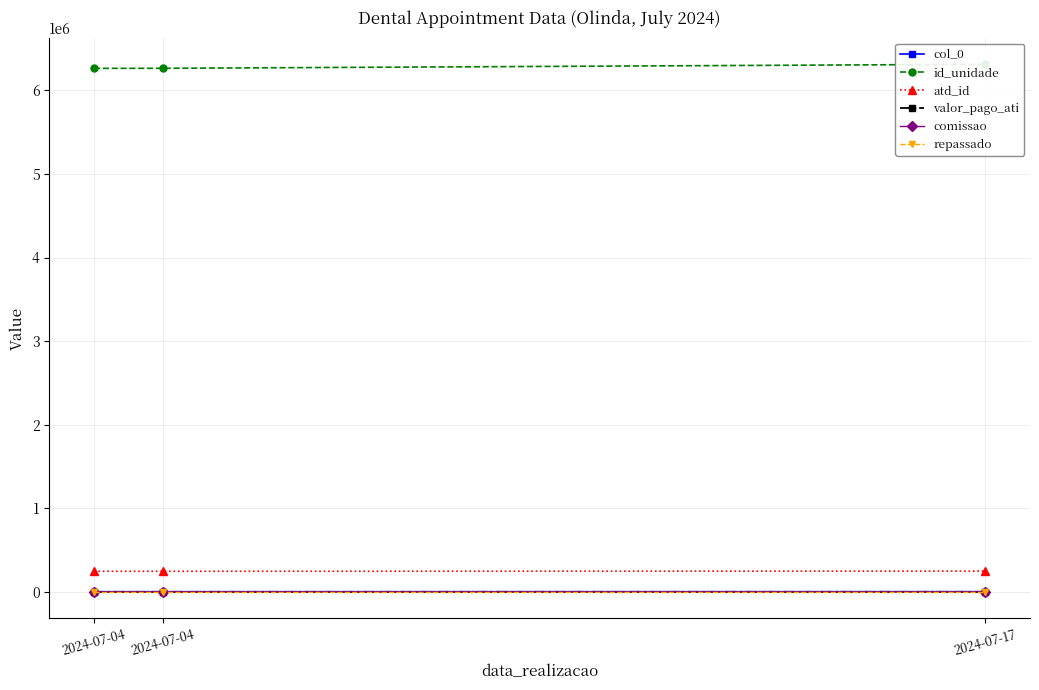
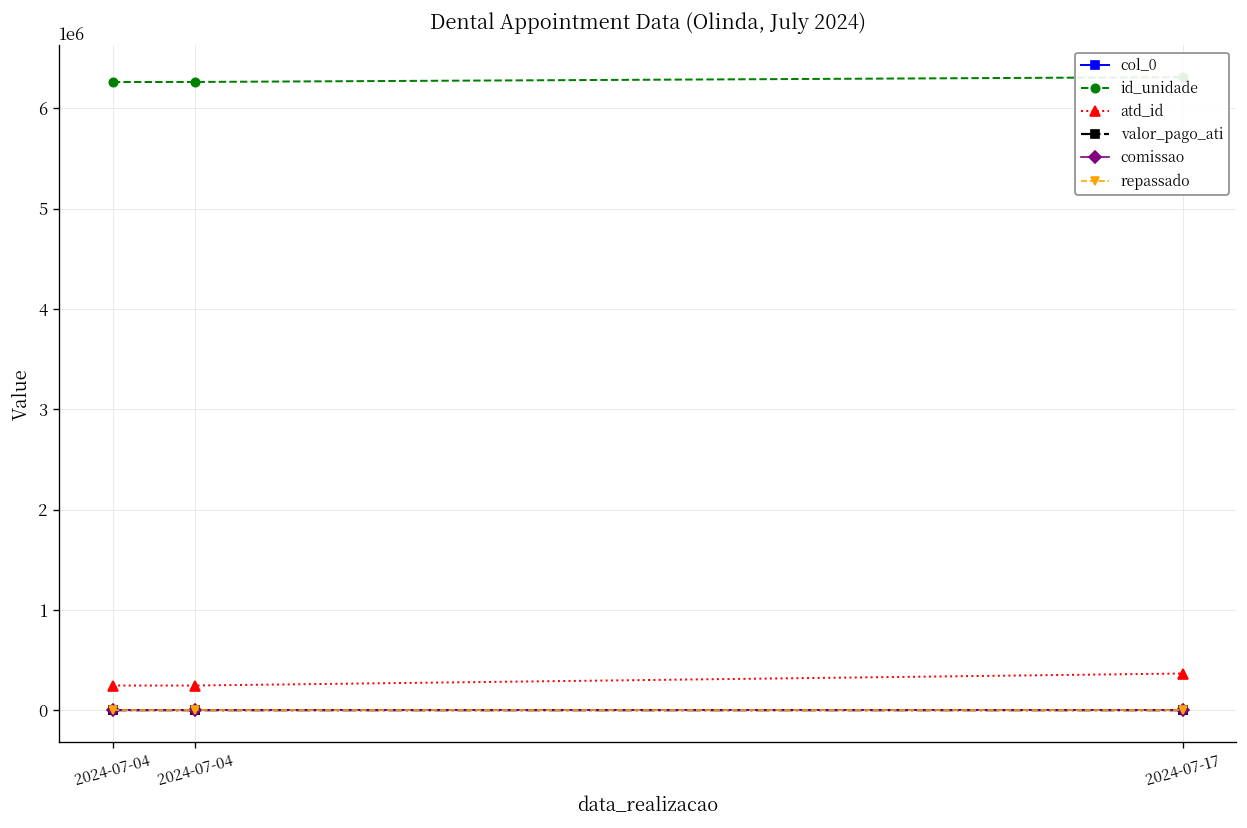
  {
    "repassado": {
      "2024-07-17": 0
    },
    "atd_id": {
-     "2024-07-17": 200000
+     "2024-07-17": 400000
    }
  }
